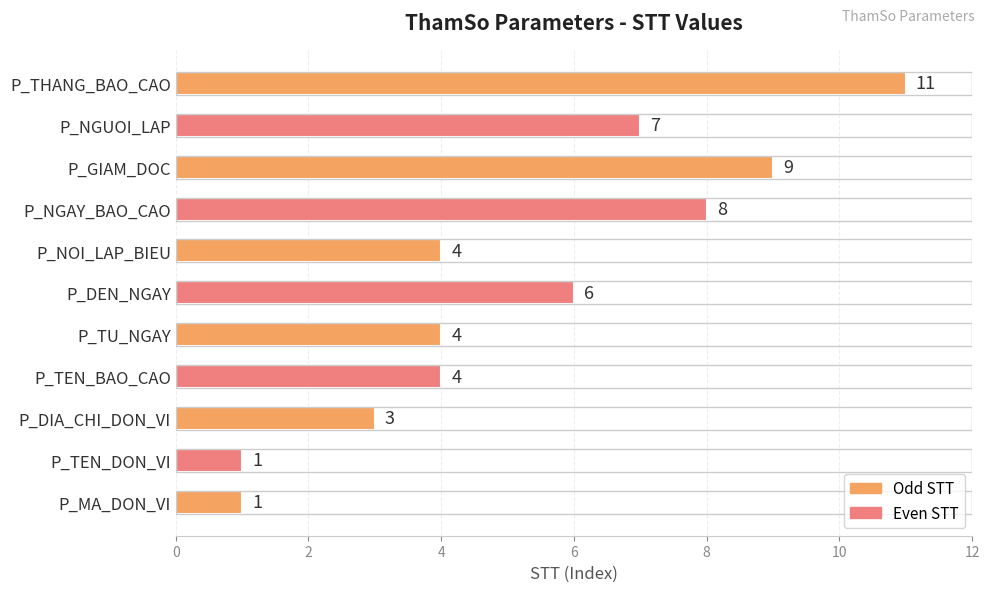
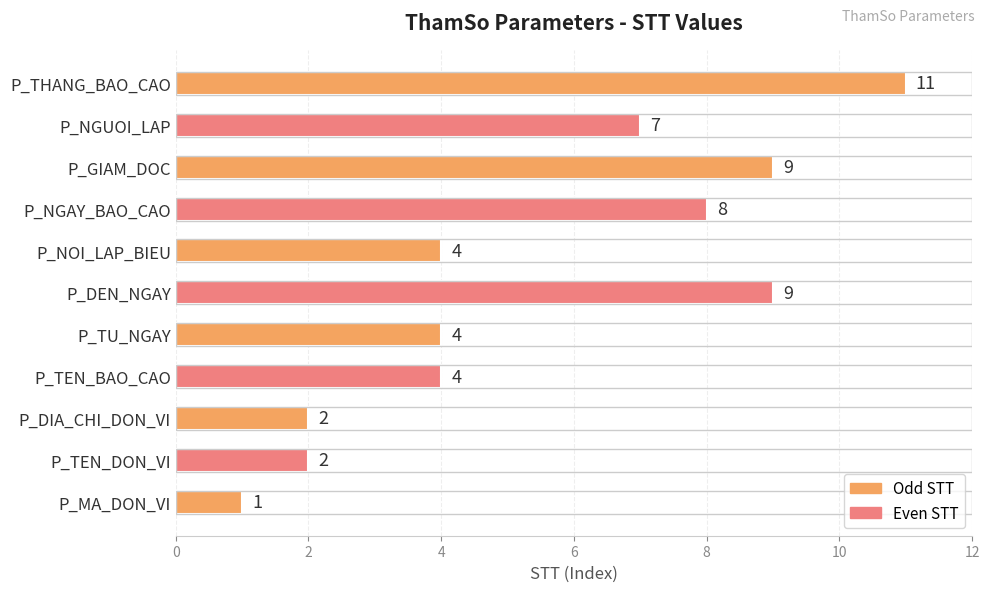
  {
    "P_THANG_BAO_CAO": 11,
    "P_NGUOI_LAP": 7,
    "P_GIAM_DOC": 9,
    "P_NGAY_BAO_CAO": 8,
    "P_NOI_LAP_BIEU": 4,
-   "P_DEN_NGAY": 6,
+   "P_DEN_NGAY": 9,
    "P_TU_NGAY": 4,
    "P_TEN_BAO_CAO": 4,
-   "P_DIA_CHI_DON_VI": 3,
-   "P_TEN_DON_VI": 1,
+   "P_DIA_CHI_DON_VI": 2,
+   "P_TEN_DON_VI": 2,
    "P_MA_DON_VI": 1
  }
